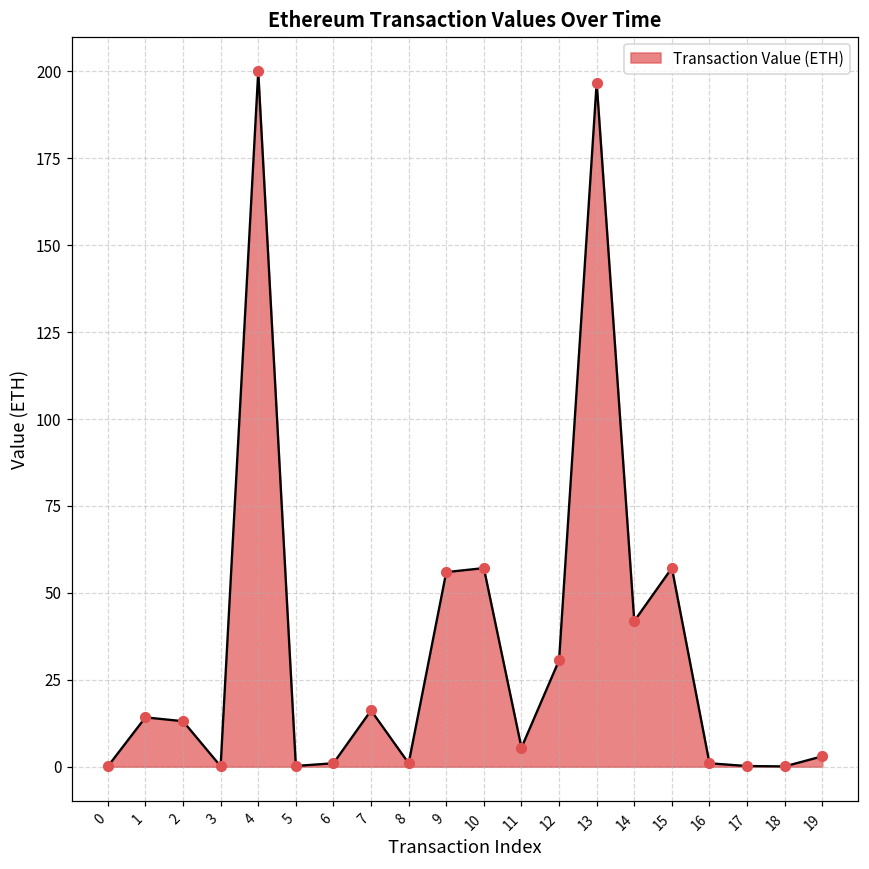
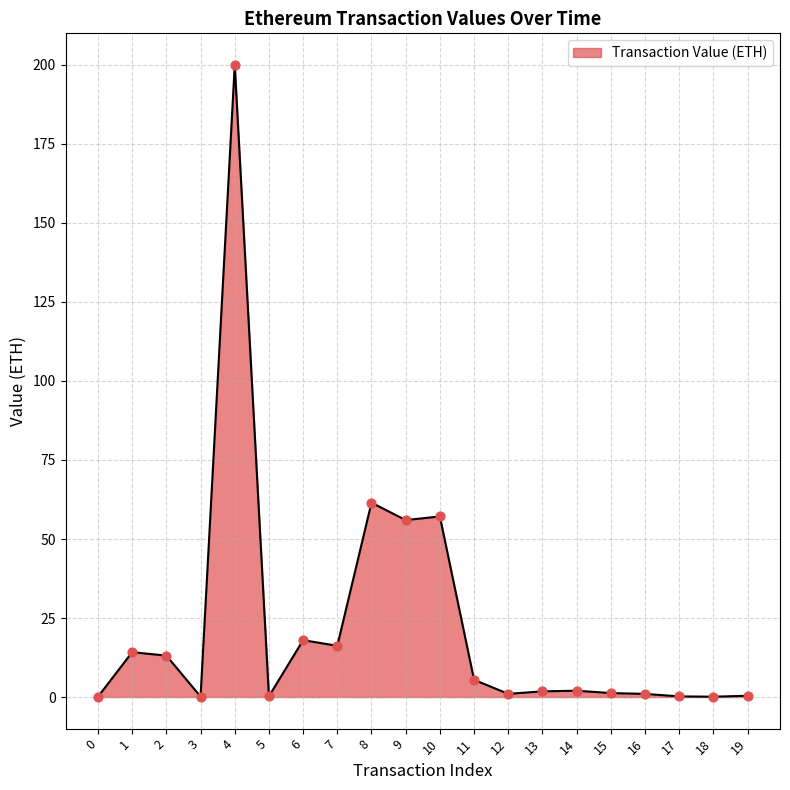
  {
    "0": 0,
    "1": 14,
    "2": 13,
    "3": 0,
    "4": 200,
    "5": 0,
-   "6": 1,
+   "6": 18,
    "7": 16,
-   "8": 1,
+   "8": 62,
    "9": 56,
    "10": 57,
    "11": 5,
-   "12": 31,
-   "13": 197,
-   "14": 42,
-   "15": 57,
+   "12": 1,
+   "13": 2,
+   "14": 2,
+   "15": 1,
    "16": 1,
    "17": 0,
    "18": 0,
-   "19": 3
+   "19": 0
  }
